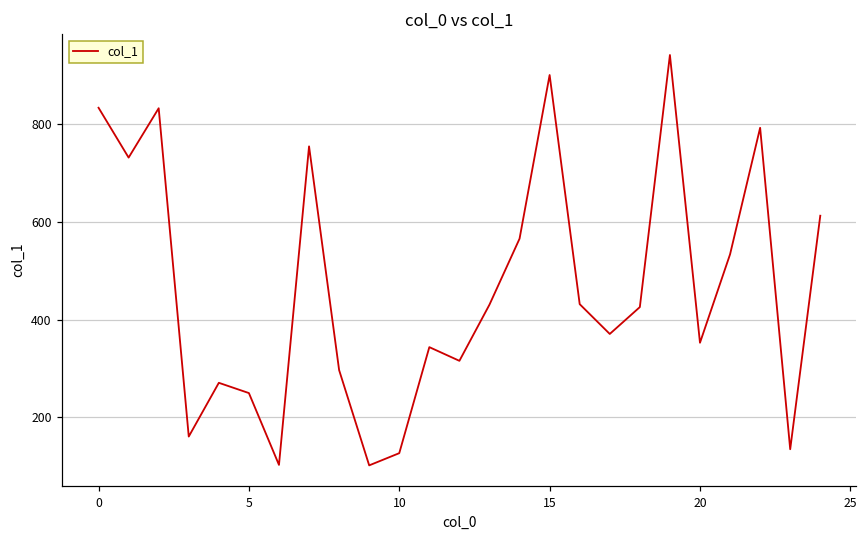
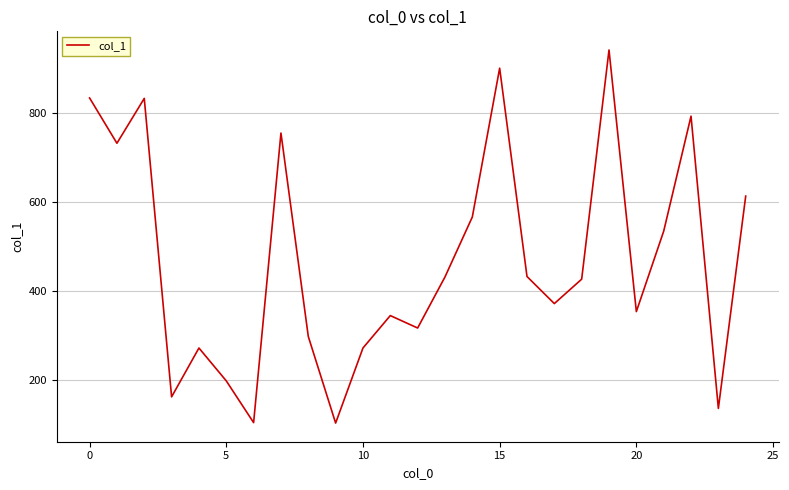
  {
    "0": 830,
-   "5": 250,
-   "10": 130,
+   "5": 200,
+   "10": 270,
    "15": 900,
    "20": 350
  }
